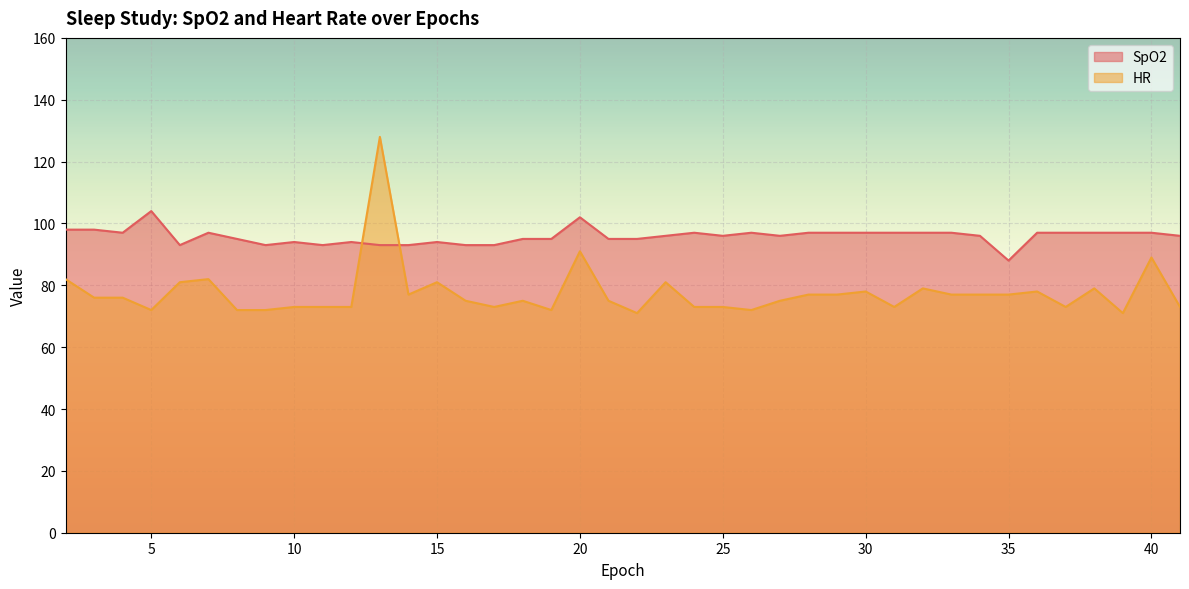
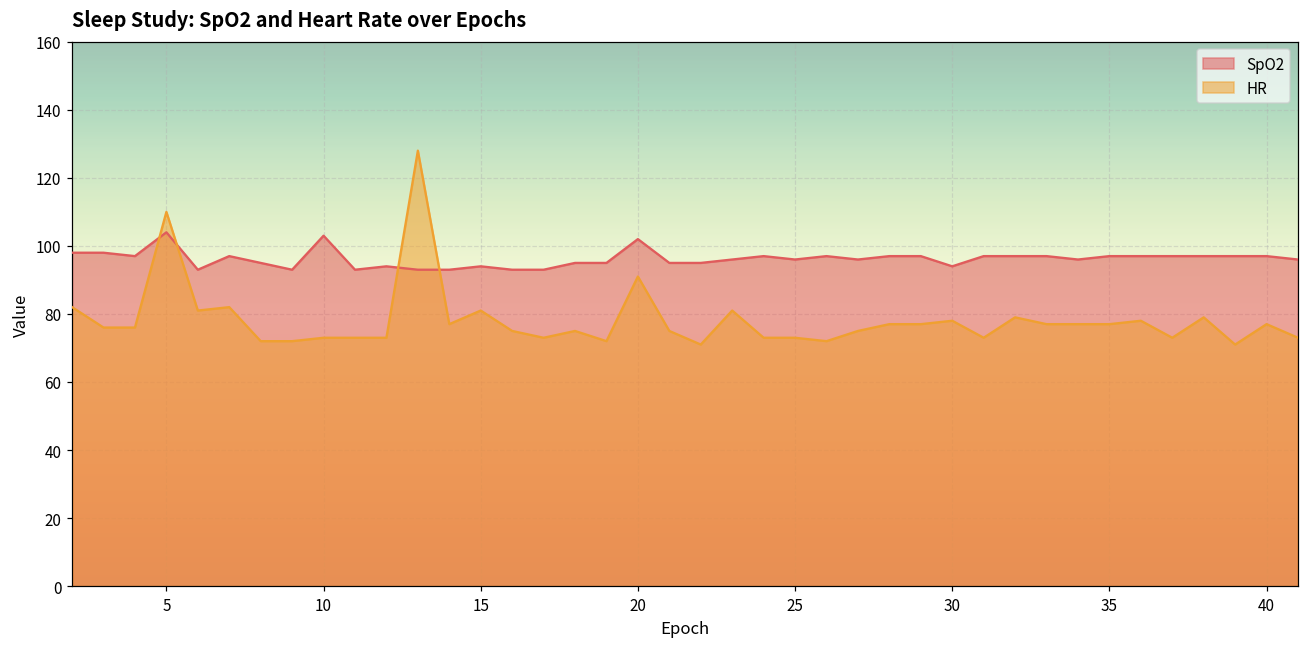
  {
    "SpO2": {
      "5": 104,
-     "10": 94,
+     "10": 103,
      "15": 94,
      "20": 102,
      "25": 96,
-     "30": 97,
-     "35": 88,
+     "30": 94,
+     "35": 97,
      "40": 97
    },
    "HR": {
-     "5": 72,
+     "5": 110,
      "10": 73,
      "15": 81,
      "20": 91,
      "25": 73,
      "30": 78,
      "35": 77,
-     "40": 89
+     "40": 77
    }
  }
